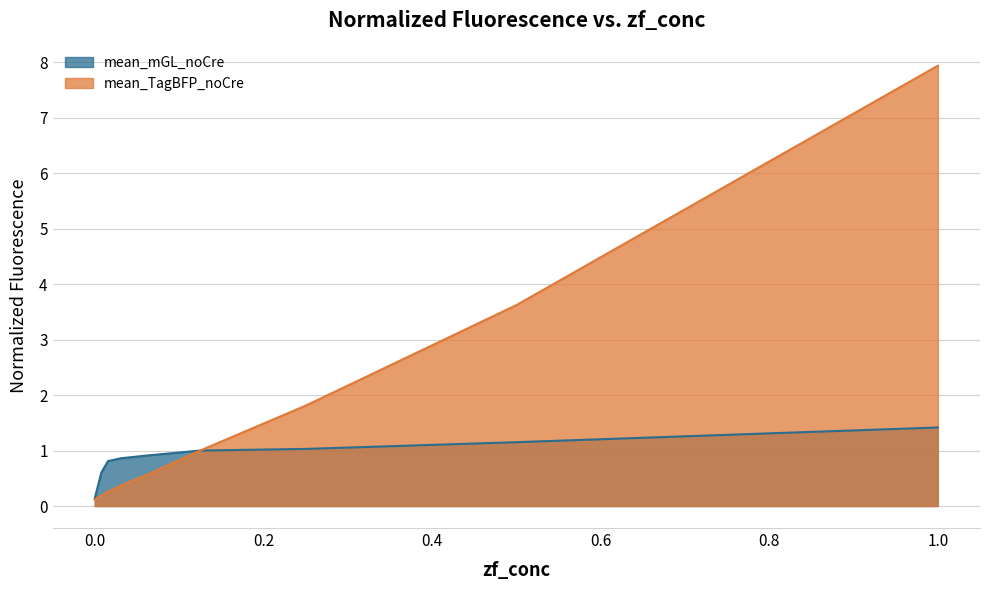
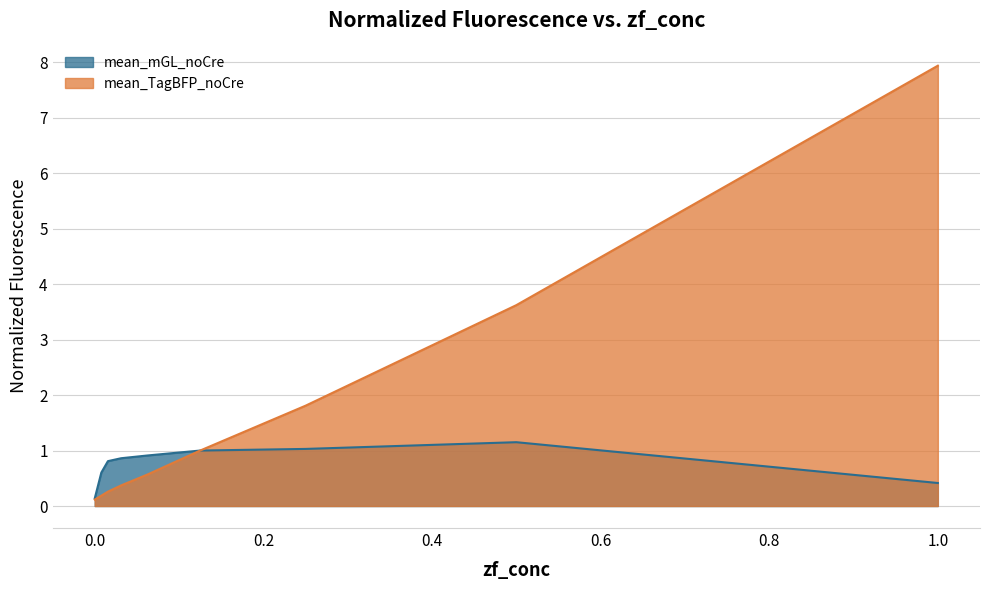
  {
    "mean_mGL_noCre": {
-     "1.0": 1.4
+     "1.0": 0.4
    },
    "mean_TagBFP_noCre": {
      "1.0": 7.9
    }
  }
